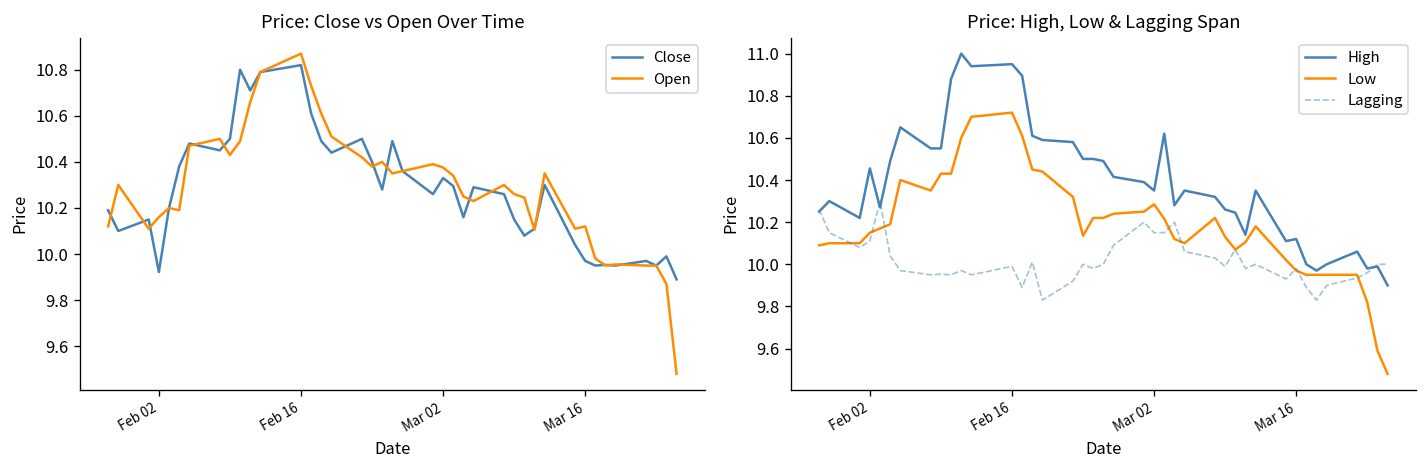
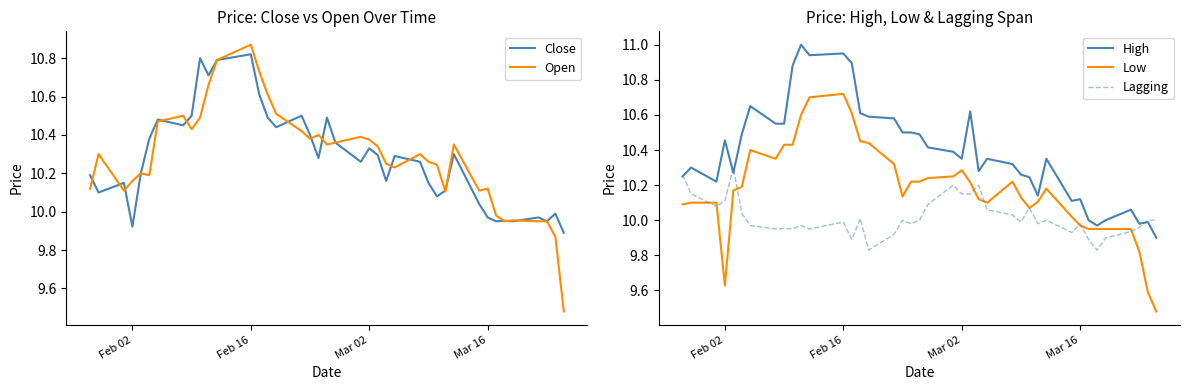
  {
    "Price: Close vs Open Over Time": {
      "Close": {
        "Feb 02": 9.92,
        "Feb 16": 10.82,
        "Mar 02": 10.33,
        "Mar 16": 9.97
      },
      "Open": {
        "Feb 02": 10.16,
        "Feb 16": 10.87,
        "Mar 02": 10.38,
        "Mar 16": 10.12
      }
    },
    "Price: High, Low & Lagging Span": {
      "Low": {
-       "Feb 02": 10.15,
+       "Feb 02": 9.63,
        "Feb 16": 10.72,
        "Mar 02": 10.28
      }
    }
  }
